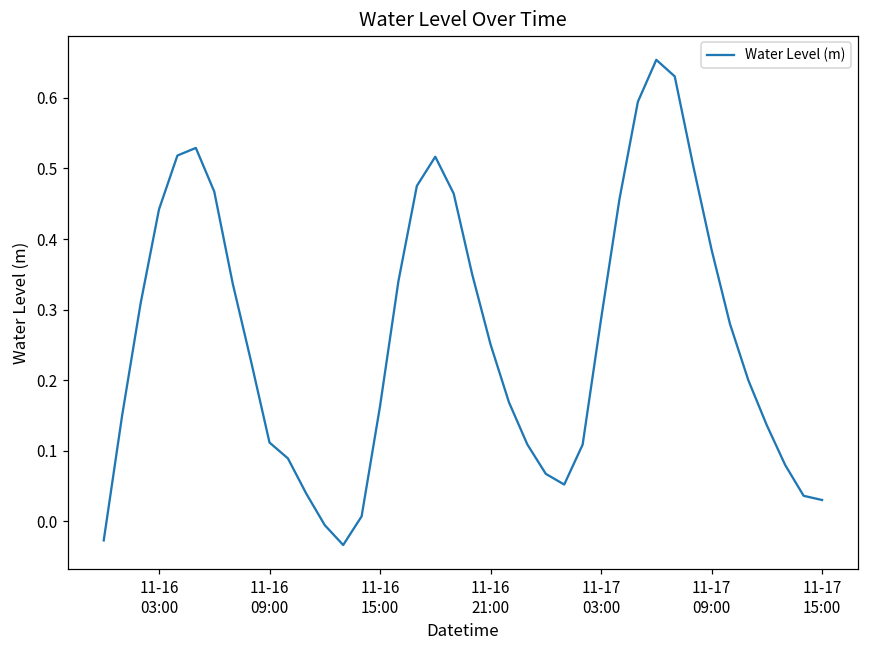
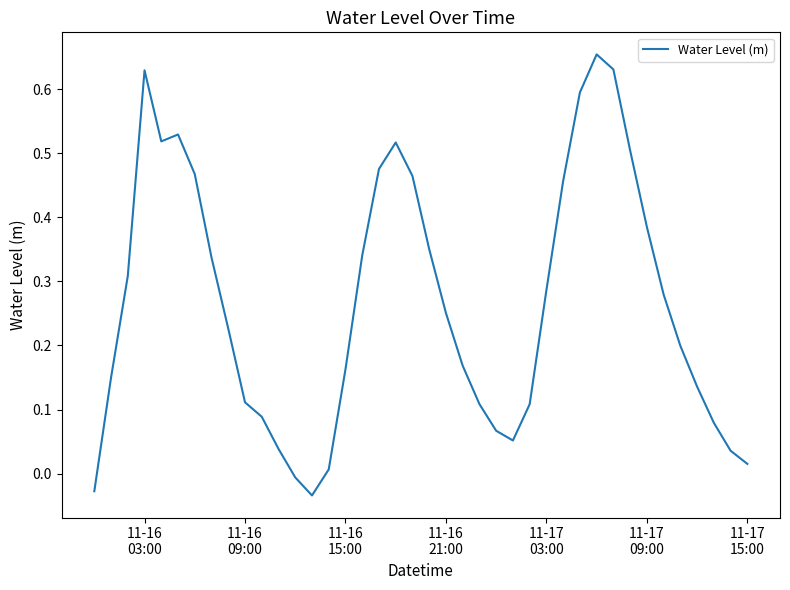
  {
-   "11-16 03:00": 0.44,
+   "11-16 03:00": 0.63,
    "11-16 09:00": 0.11,
    "11-16 15:00": 0.16,
    "11-16 21:00": 0.25,
    "11-17 03:00": 0.29,
    "11-17 09:00": 0.38,
-   "11-17 15:00": 0.03
+   "11-17 15:00": 0.02
  }
